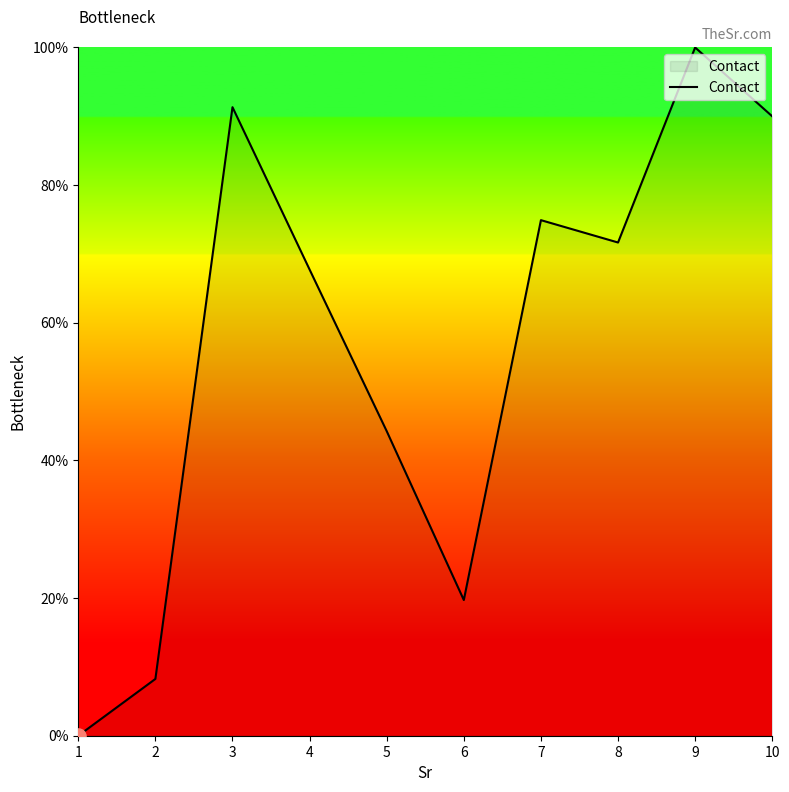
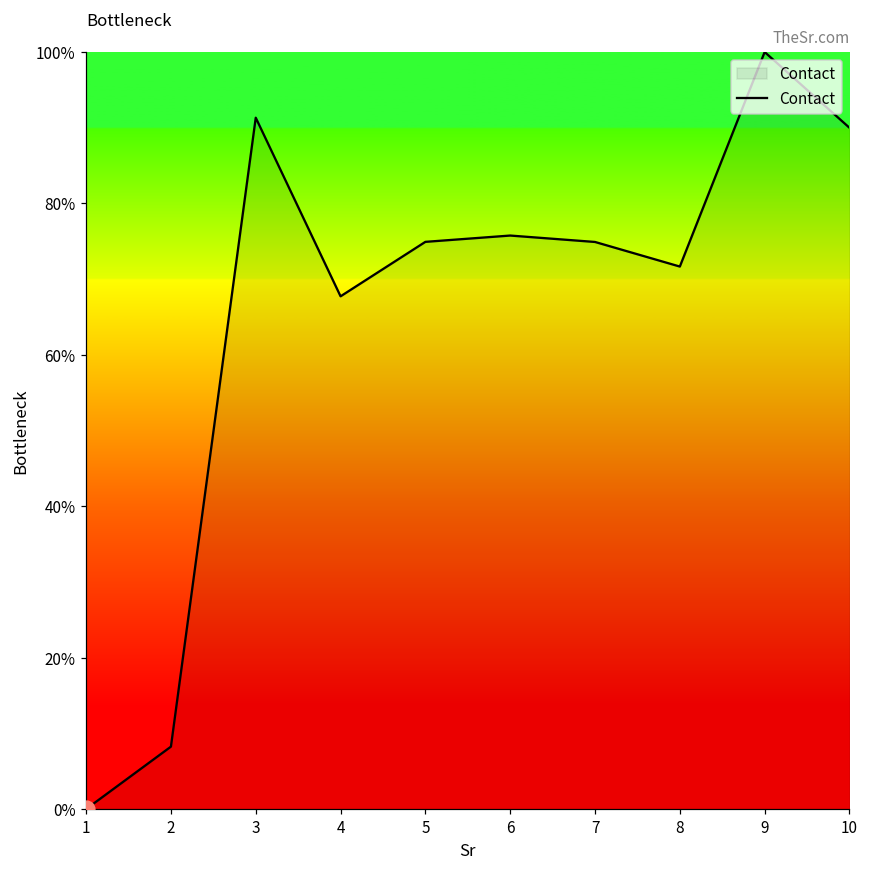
  {
    "Contact": {
      "2": "8%",
      "3": "91%",
      "4": "68%",
-     "5": "44%",
-     "6": "20%",
+     "5": "75%",
+     "6": "76%",
      "7": "75%",
      "8": "72%",
      "9": "100%",
      "10": "90%"
    }
  }
